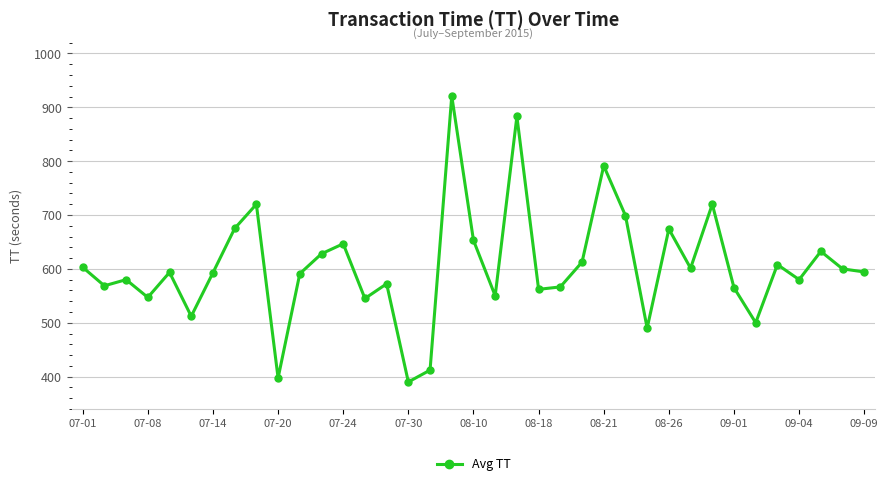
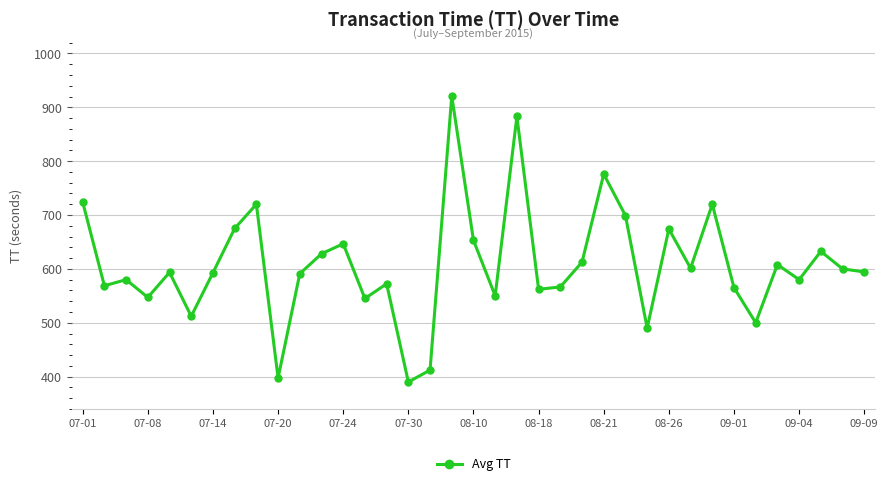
  {
-   "07-01": 600,
+   "07-01": 720,
    "07-08": 550,
    "07-14": 590,
    "07-20": 400,
    "07-24": 650,
    "07-30": 390,
    "08-10": 650,
    "08-18": 560,
-   "08-21": 790,
+   "08-21": 780,
    "08-26": 670,
    "09-01": 570,
    "09-04": 580,
    "09-09": 590
  }
